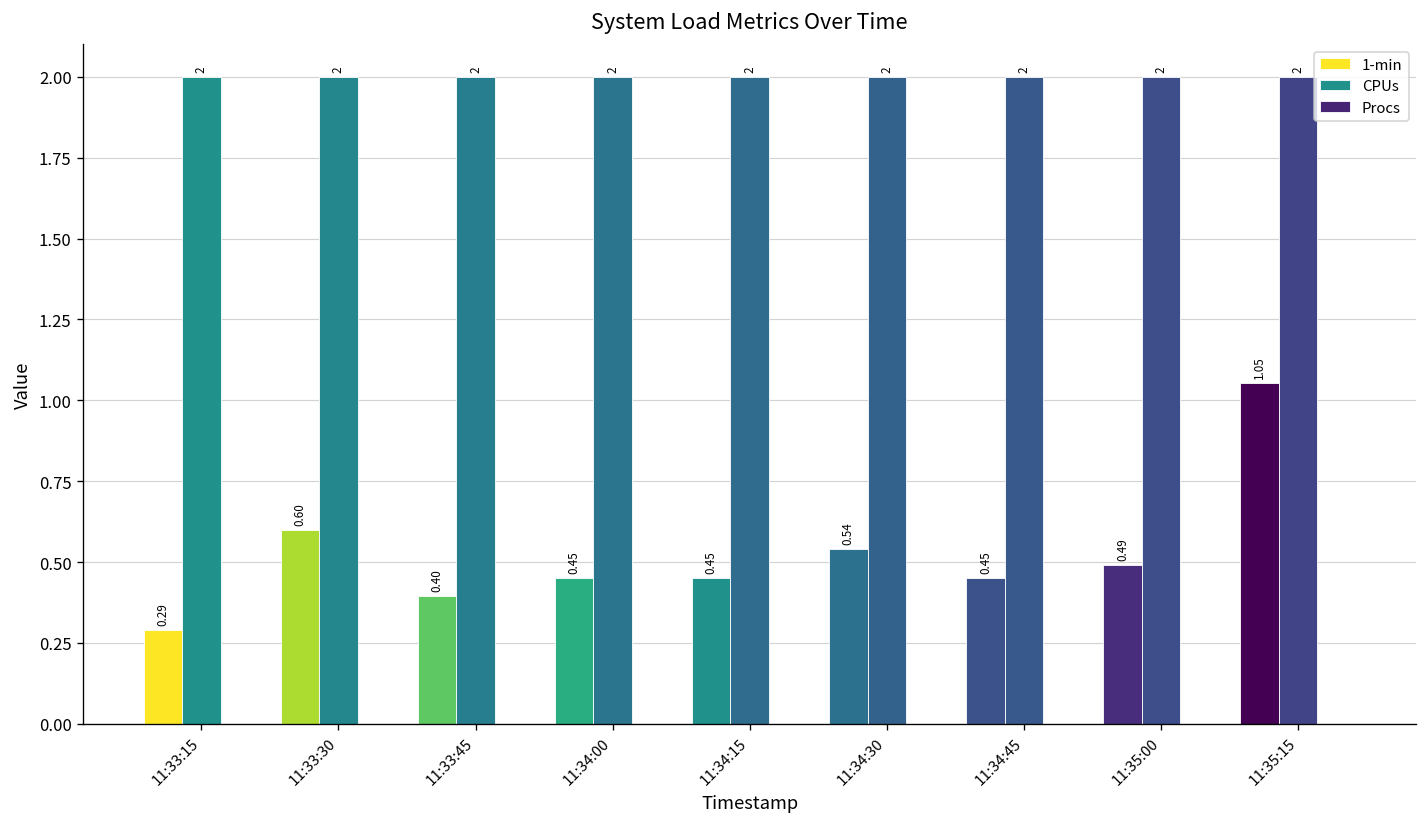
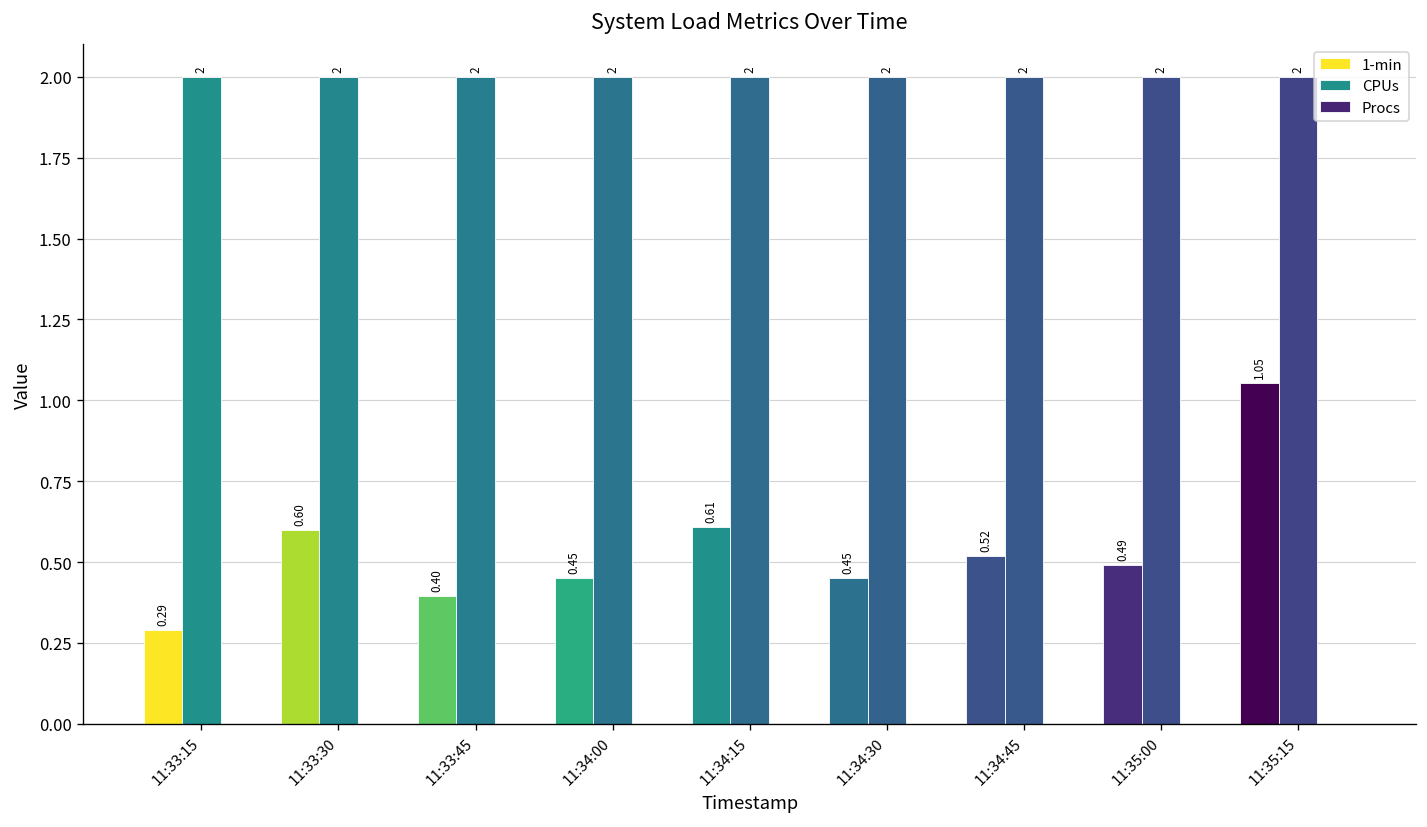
  {
    "1-min": {
      "11:33:15": 0.29,
      "11:33:30": 0.60,
      "11:33:45": 0.40,
      "11:34:00": 0.45,
-     "11:34:15": 0.45,
-     "11:34:30": 0.54,
-     "11:34:45": 0.45,
+     "11:34:15": 0.61,
+     "11:34:30": 0.45,
+     "11:34:45": 0.52,
      "11:35:00": 0.49,
      "11:35:15": 1.05
    },
    "CPUs": {
      "11:33:15": 2,
      "11:33:30": 2,
      "11:33:45": 2,
      "11:34:00": 2,
      "11:34:15": 2,
      "11:34:30": 2,
      "11:34:45": 2,
      "11:35:00": 2,
      "11:35:15": 2
    },
    "Procs": {
      "11:33:15": 0.00,
      "11:33:30": 0.00,
      "11:33:45": 0.00,
      "11:34:00": 0.00,
      "11:34:15": 0.00,
      "11:34:30": 0.00,
      "11:34:45": 0.00,
      "11:35:00": 0.00,
      "11:35:15": 0.00
    }
  }
